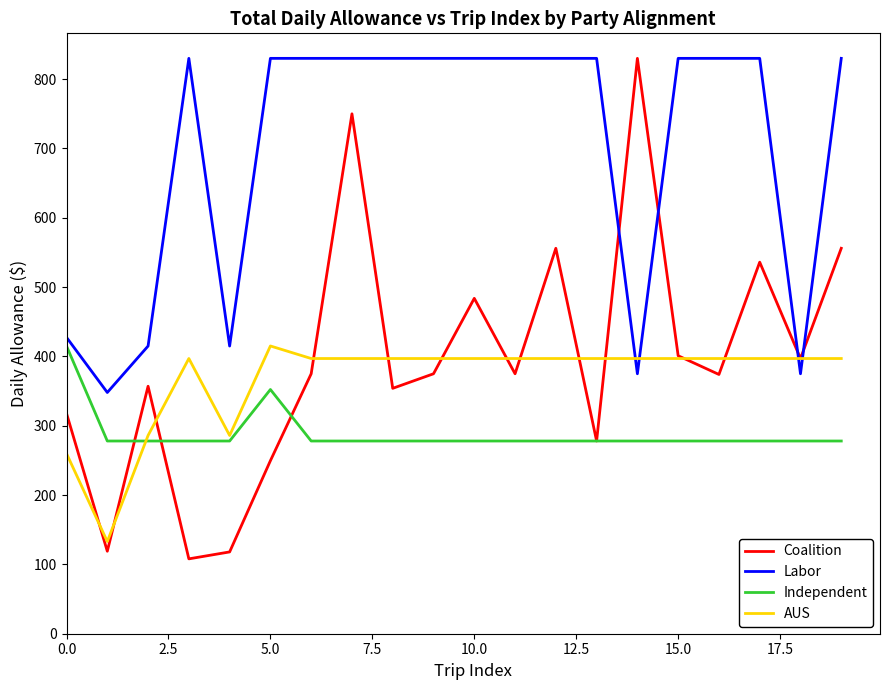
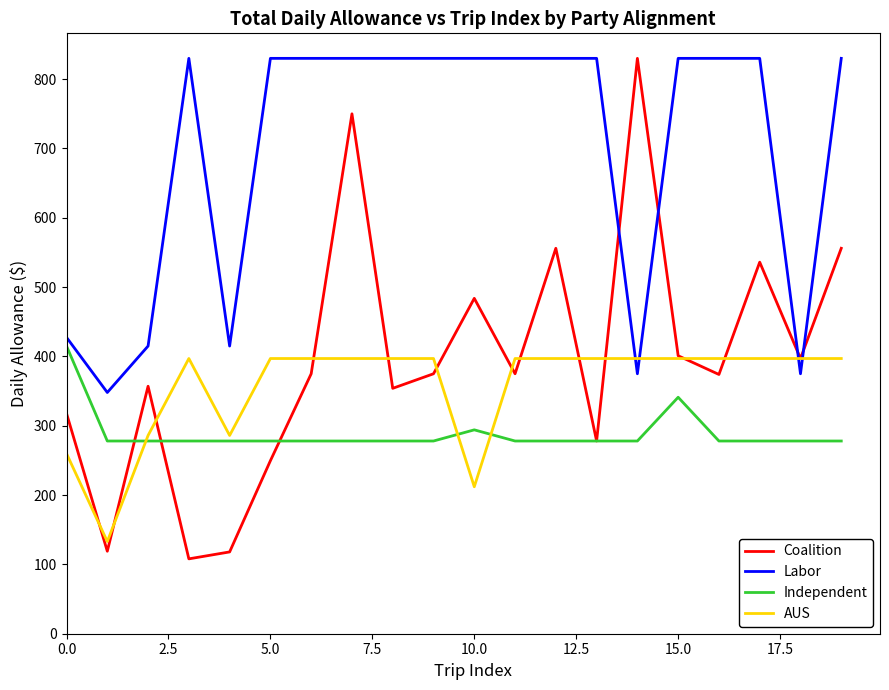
  {
    "Coalition": {
      "0.0": 320,
      "5.0": 250,
      "10.0": 480,
      "15.0": 400
    },
    "Labor": {
      "0.0": 430,
      "5.0": 830,
      "10.0": 830,
      "15.0": 830
    },
    "Independent": {
      "0.0": 420,
-     "5.0": 350,
-     "10.0": 280,
-     "15.0": 280
+     "5.0": 280,
+     "10.0": 290,
+     "15.0": 340
    },
    "AUS": {
      "0.0": 260,
-     "5.0": 420,
-     "10.0": 400,
+     "5.0": 400,
+     "10.0": 210,
      "15.0": 400
    }
  }
